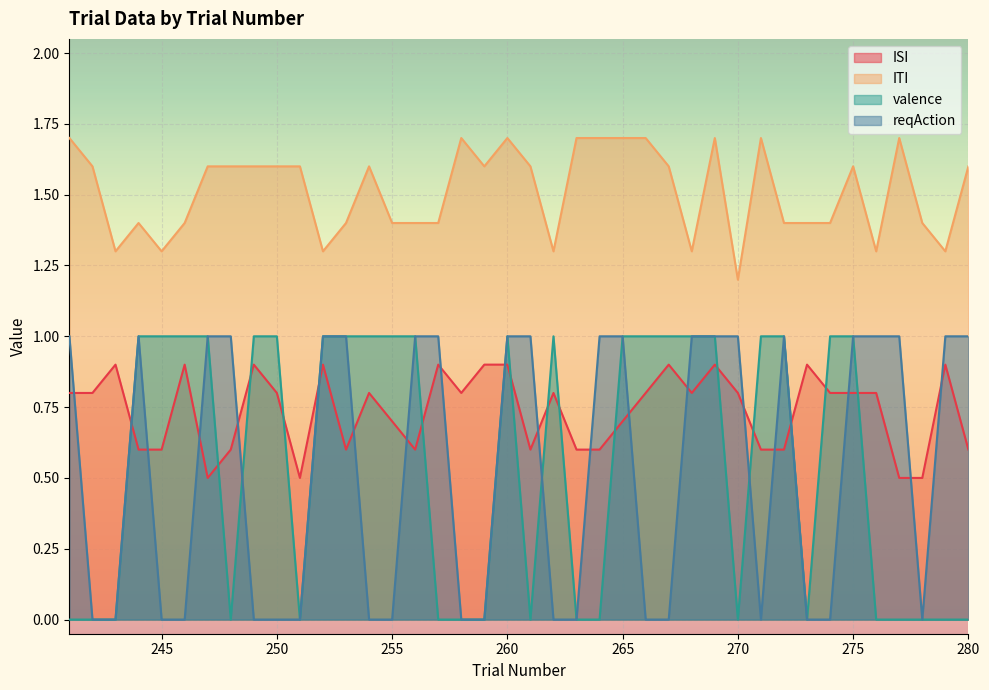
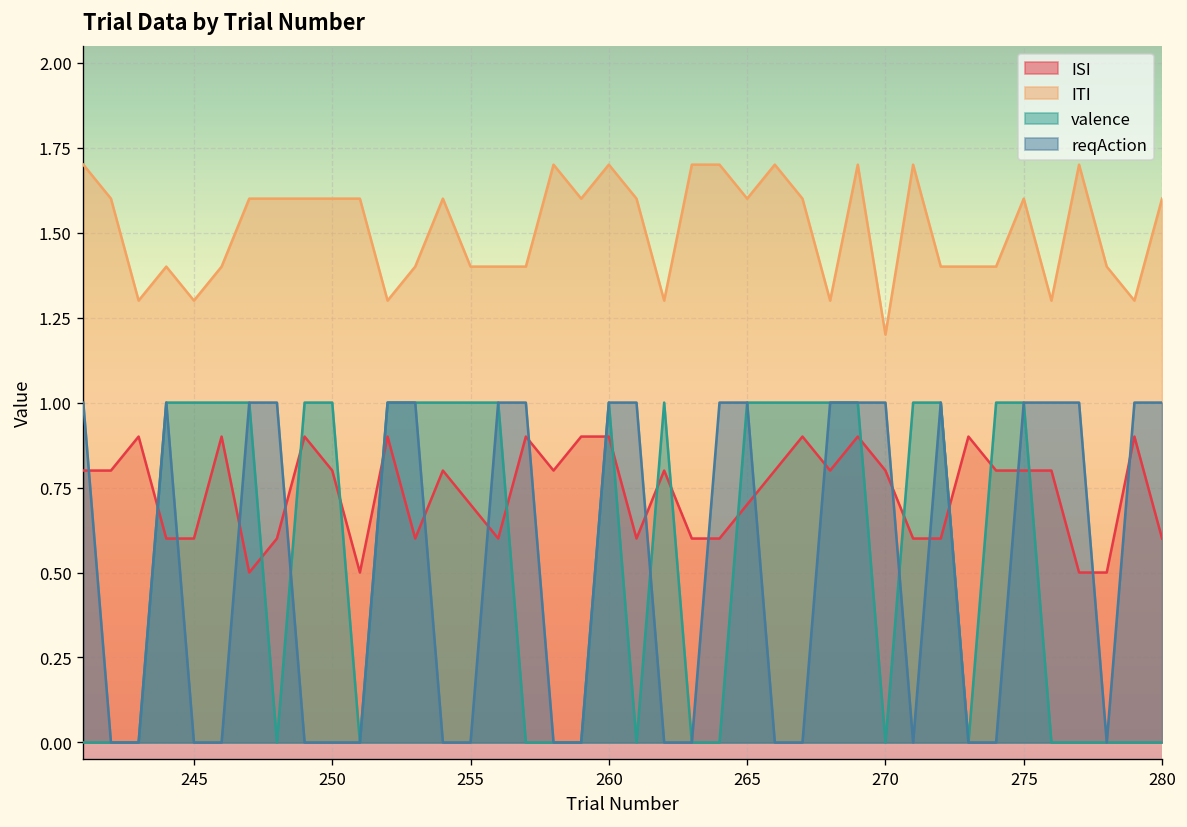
  {
    "ISI": {
      "245": 0.6,
      "250": 0.8,
      "255": 0.7,
      "260": 0.9,
      "265": 0.7,
      "270": 0.8,
      "275": 0.8,
      "280": 0.6
    },
    "ITI": {
      "245": 1.3,
      "250": 1.6,
      "255": 1.4,
      "260": 1.7,
-     "265": 1.7,
+     "265": 1.6,
      "270": 1.2,
      "275": 1.6,
      "280": 1.6
    }
  }
